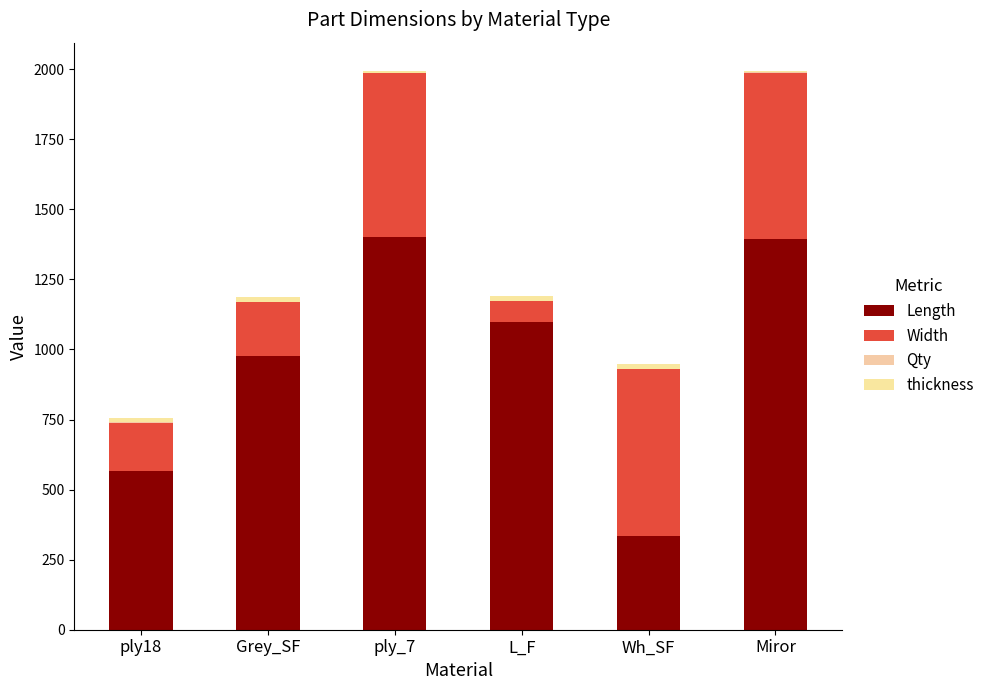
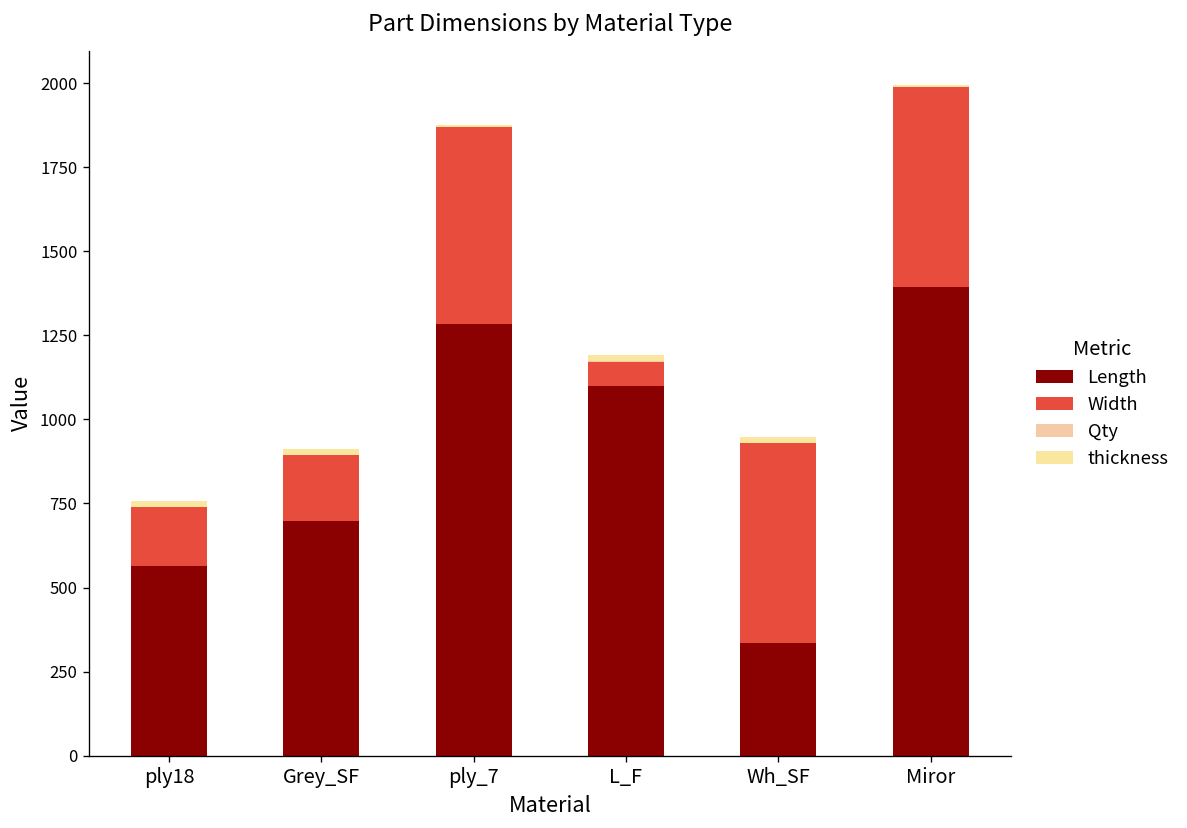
  {
    "Length": {
      "ply18": 570,
-     "Grey_SF": 980,
-     "ply_7": 1400,
+     "Grey_SF": 700,
+     "ply_7": 1280,
      "L_F": 1100,
      "Wh_SF": 340,
      "Miror": 1390
    },
    "Width": {
      "ply18": 170,
      "Grey_SF": 190,
      "ply_7": 590,
      "L_F": 70,
      "Wh_SF": 590,
      "Miror": 590
    }
  }
